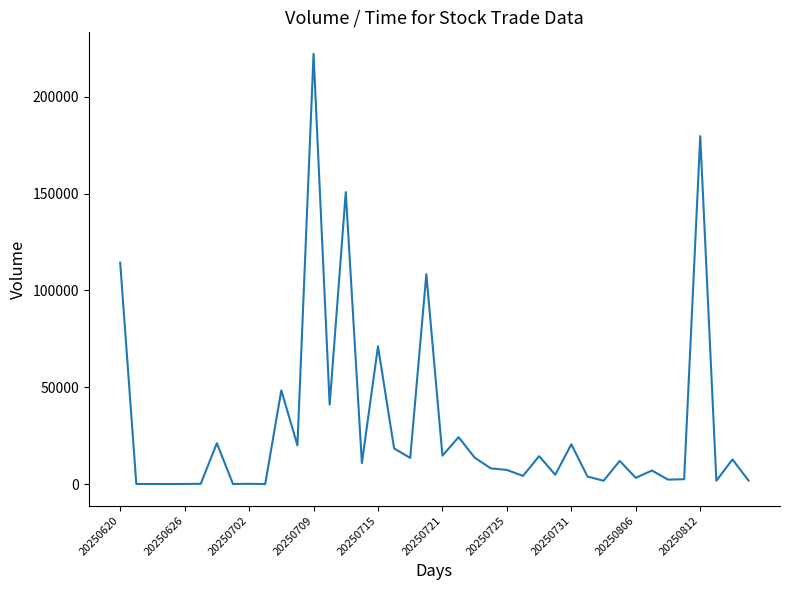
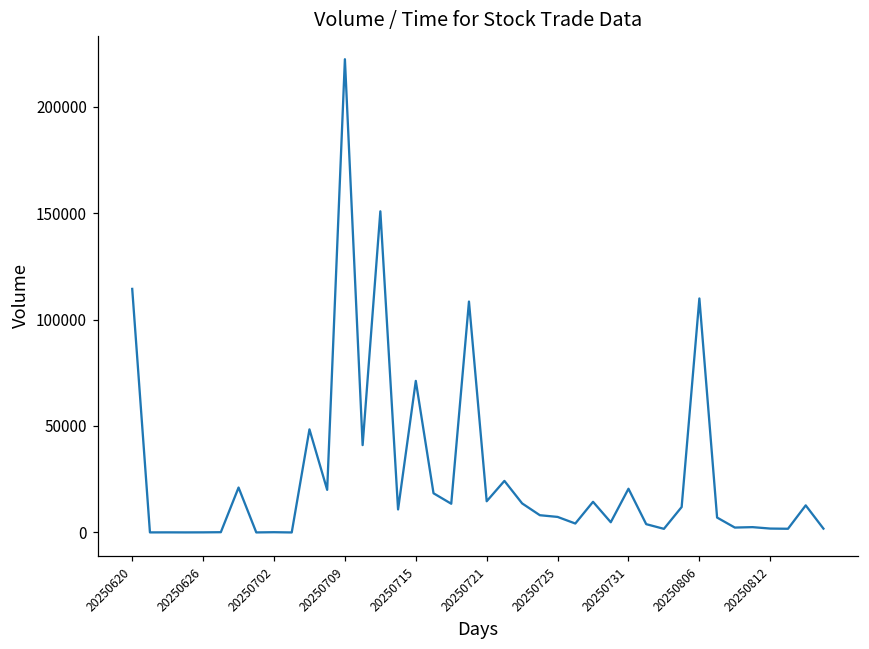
  {
    "20250620": 114000,
    "20250626": 0,
    "20250702": 0,
    "20250709": 222000,
    "20250715": 71000,
    "20250721": 15000,
    "20250725": 7000,
    "20250731": 21000,
-   "20250806": 3000,
-   "20250812": 180000
+   "20250806": 110000,
+   "20250812": 2000
  }
